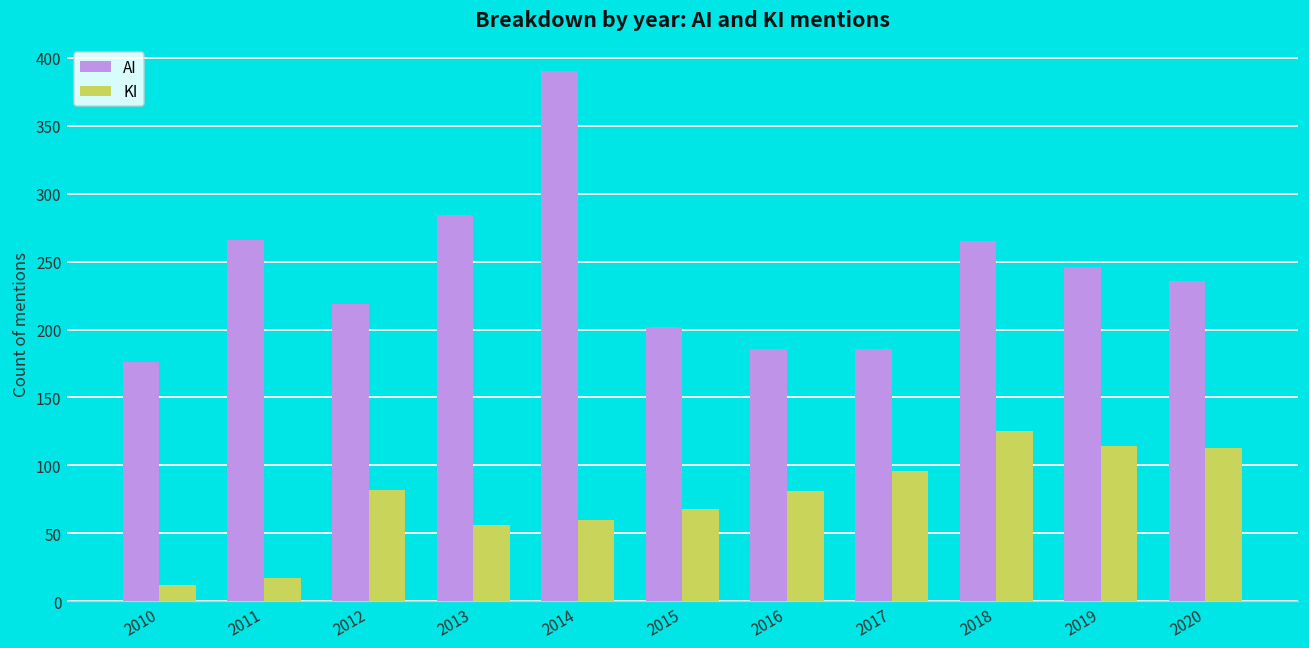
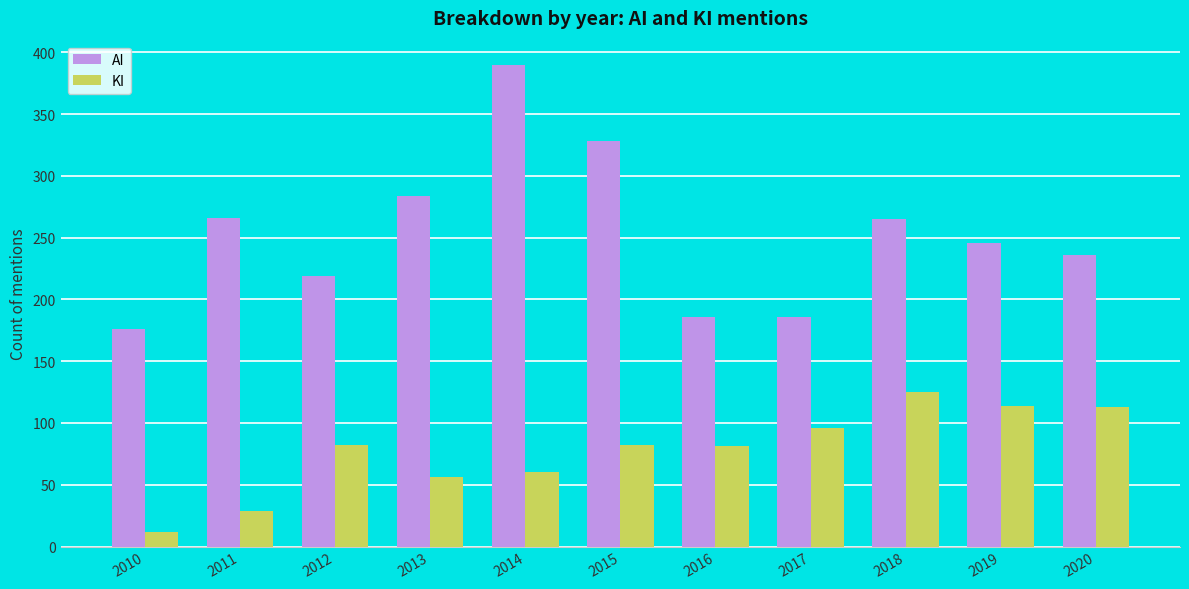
  {
    "AI": {
      "2010": 176,
      "2011": 266,
      "2012": 219,
      "2013": 284,
      "2014": 390,
-     "2015": 202,
+     "2015": 328,
      "2016": 186,
      "2017": 186,
      "2018": 265,
      "2019": 246,
      "2020": 236
    },
    "KI": {
      "2010": 12,
-     "2011": 17,
+     "2011": 29,
      "2012": 82,
      "2013": 56,
      "2014": 60,
-     "2015": 68,
+     "2015": 82,
      "2016": 81,
      "2017": 96,
      "2018": 125,
      "2019": 114,
      "2020": 113
    }
  }
